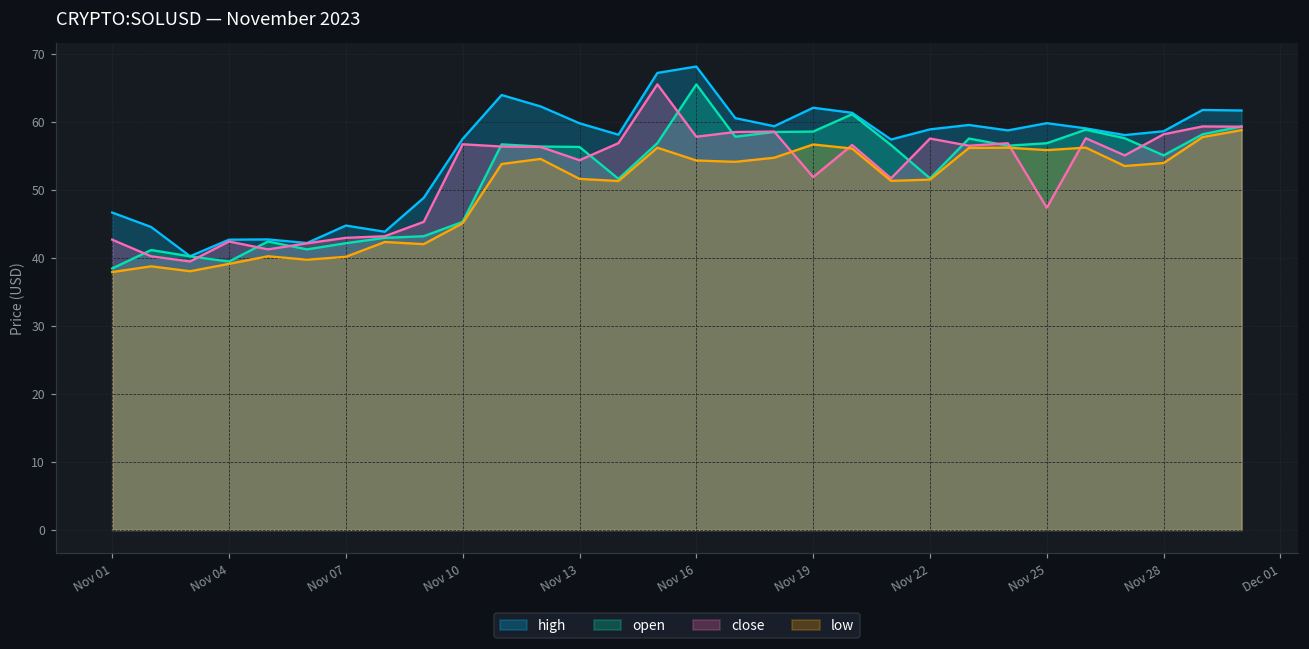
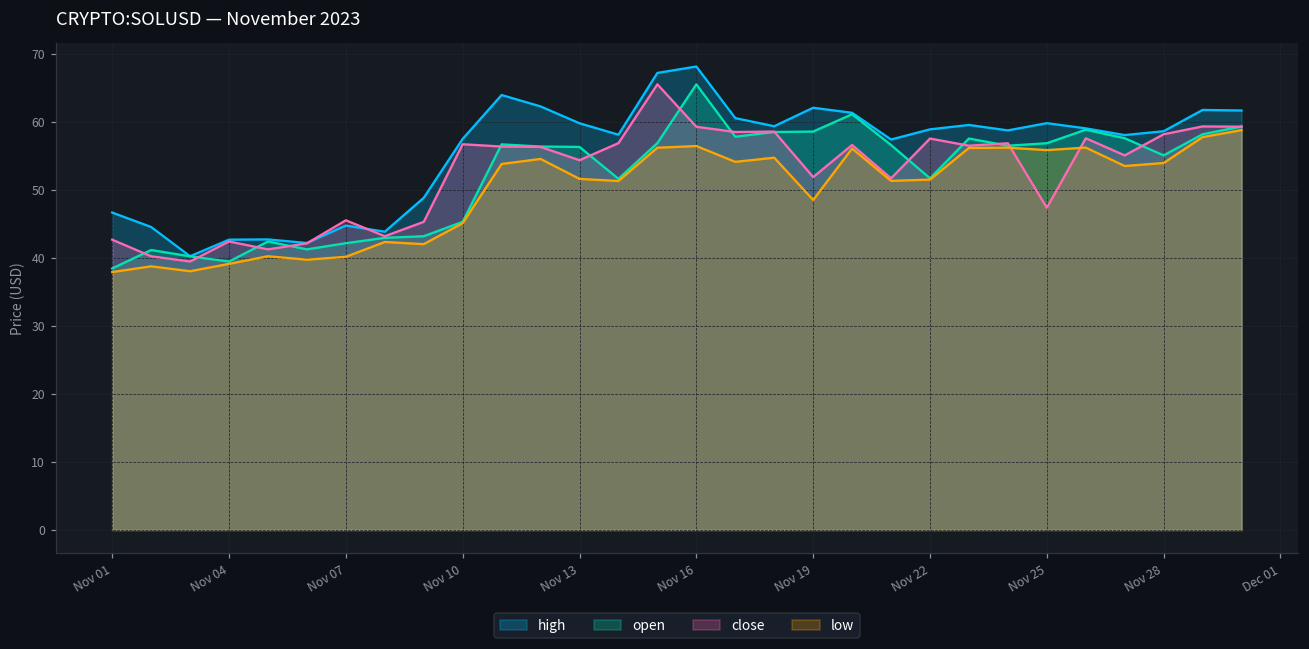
  {
    "close": {
      "Nov 01": 43,
-     "Nov 07": 43,
+     "Nov 07": 46,
      "Nov 10": 57,
      "Nov 13": 54,
-     "Nov 16": 58,
+     "Nov 16": 59,
      "Nov 19": 52,
      "Nov 22": 58,
      "Nov 25": 47,
      "Nov 28": 58
    },
    "low": {
      "Nov 01": 38,
      "Nov 07": 40,
      "Nov 13": 52,
-     "Nov 16": 54,
-     "Nov 19": 57,
+     "Nov 16": 56,
+     "Nov 19": 49,
      "Nov 25": 56,
      "Nov 28": 54
    }
  }
